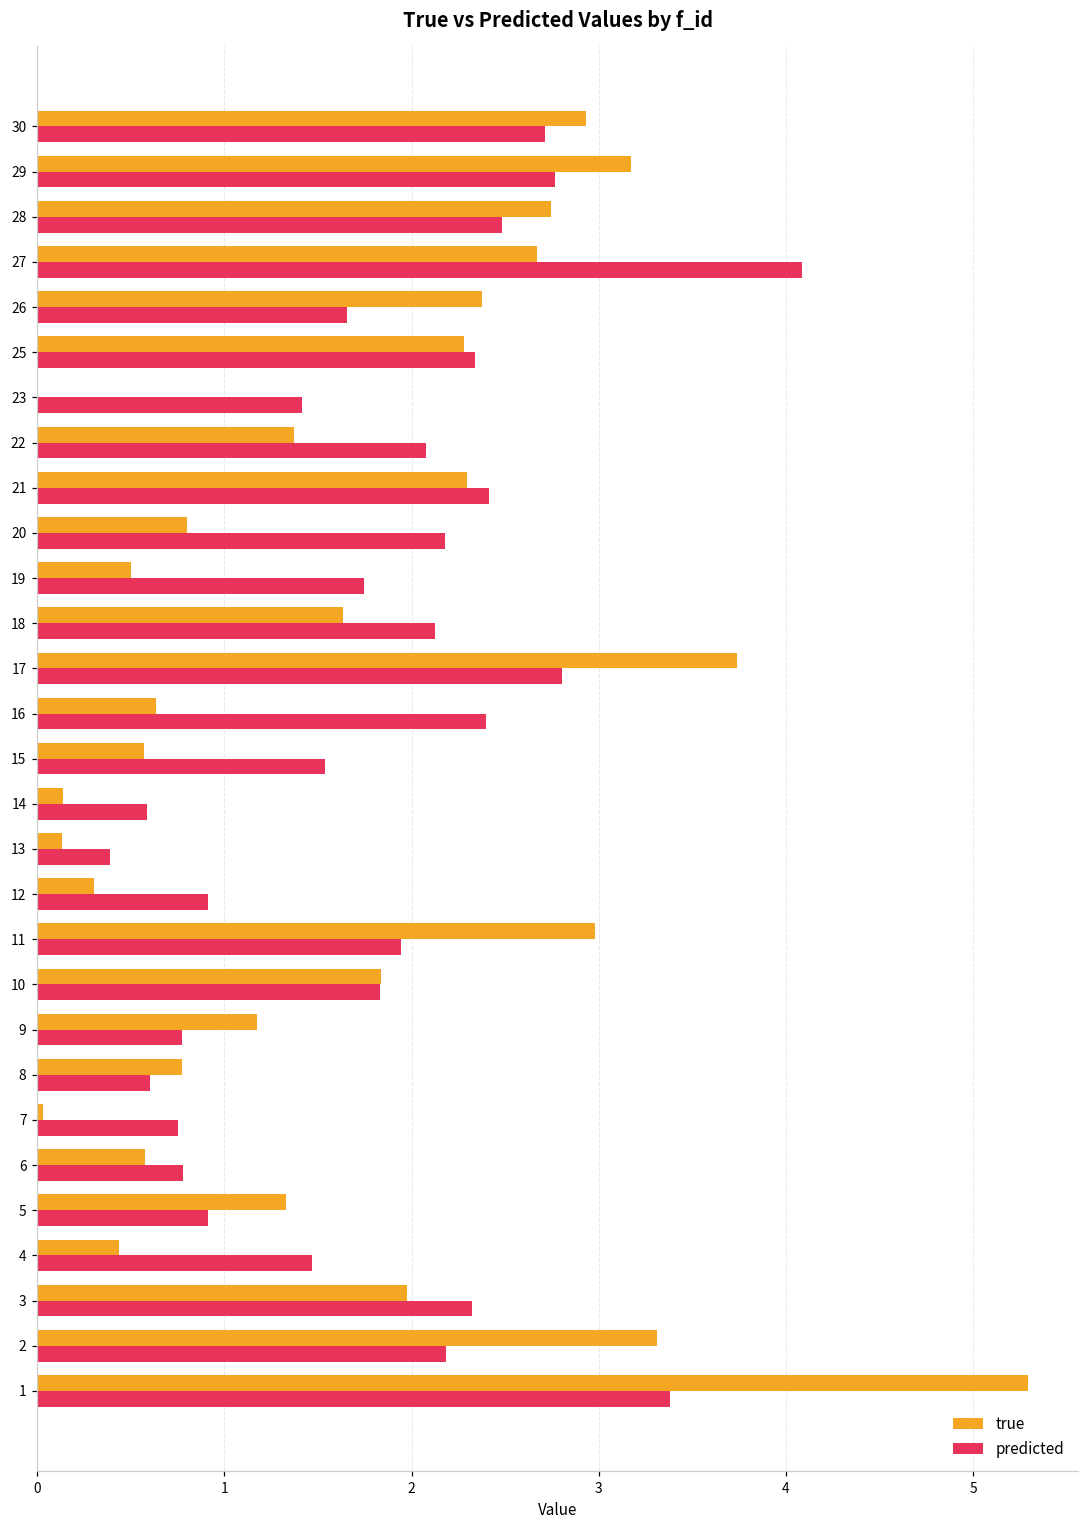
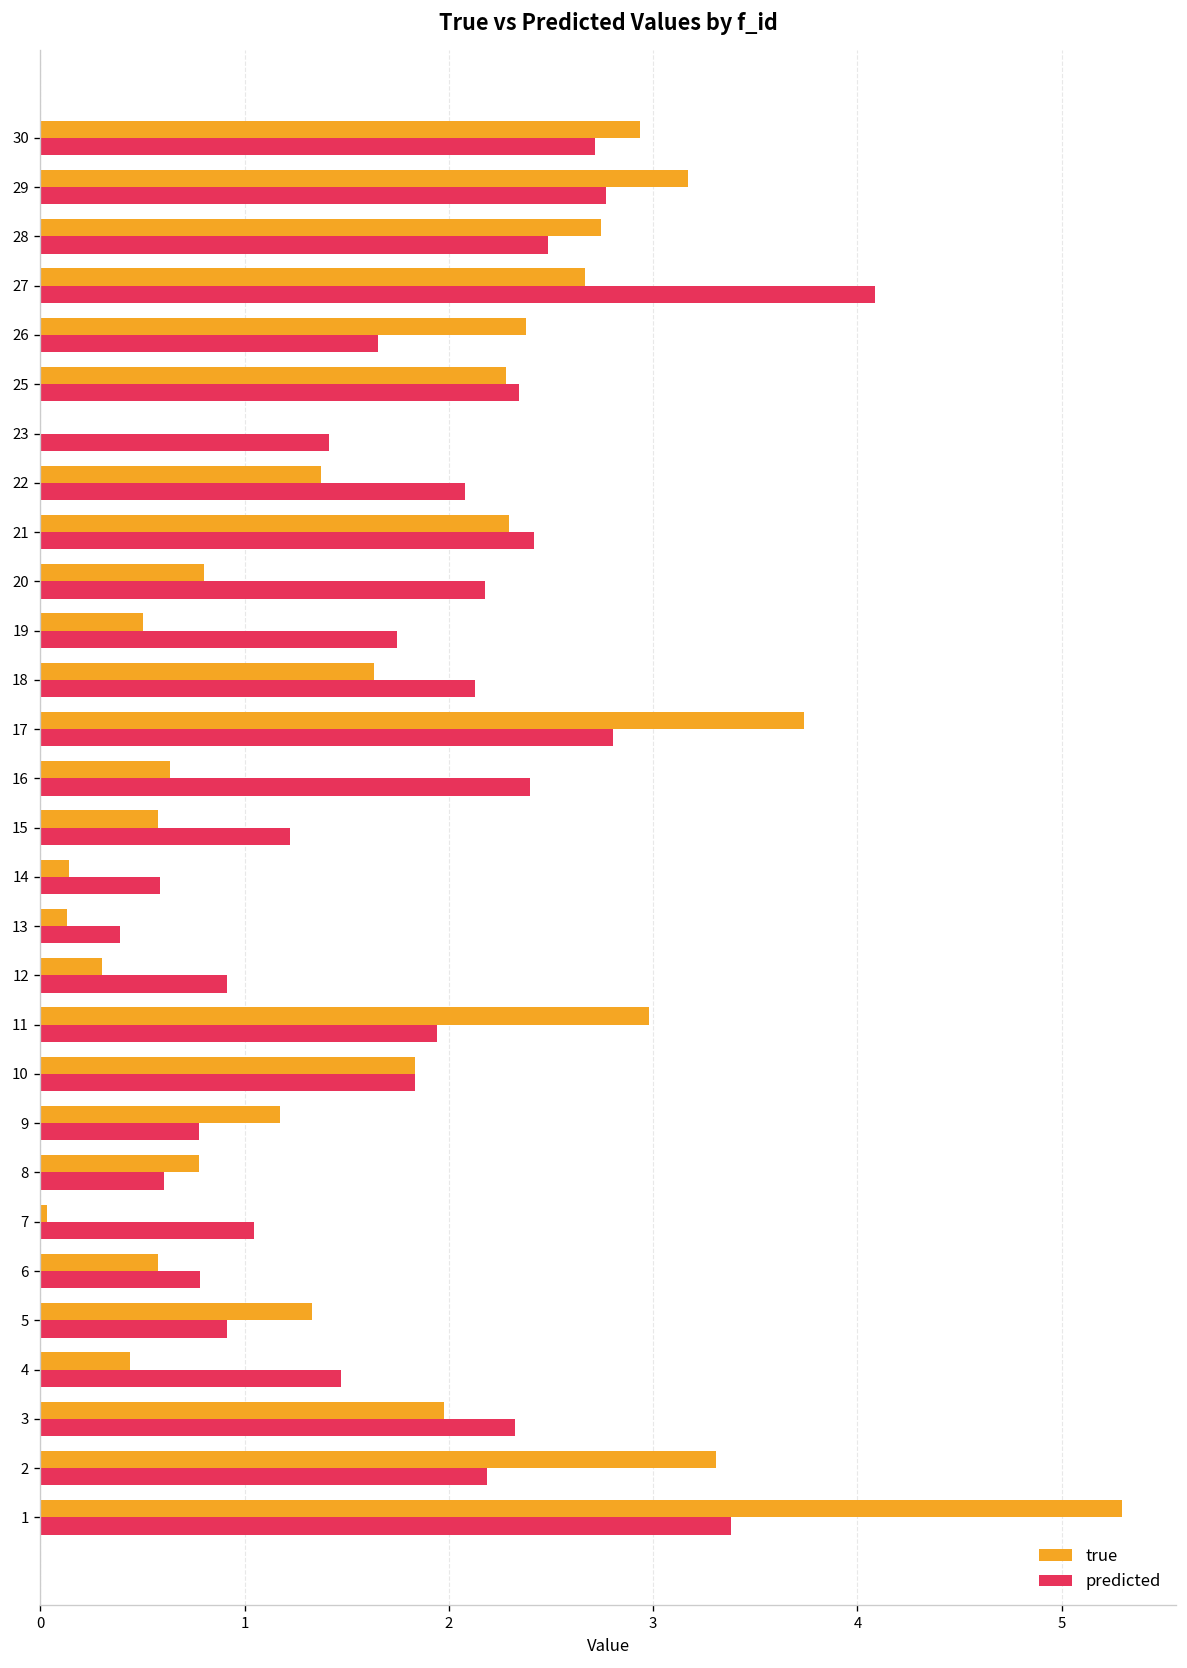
  {
    "true": {
      "30": 2.93,
      "29": 3.17,
      "28": 2.74,
      "27": 2.67,
      "26": 2.38,
      "25": 2.28,
      "22": 1.37,
      "21": 2.29,
      "20": 0.80,
      "19": 0.50,
      "18": 1.64,
      "17": 3.74,
      "16": 0.64,
      "15": 0.57,
      "14": 0.14,
      "13": 0.13,
      "12": 0.30,
      "11": 2.98,
      "10": 1.84,
      "9": 1.17,
      "8": 0.78,
      "7": 0.03,
      "6": 0.58,
      "5": 1.33,
      "4": 0.44,
      "3": 1.97,
      "2": 3.31,
      "1": 5.30
    },
    "predicted": {
      "30": 2.72,
      "29": 2.77,
      "28": 2.48,
      "27": 4.09,
      "26": 1.65,
      "25": 2.34,
      "23": 1.41,
      "22": 2.08,
      "21": 2.42,
      "20": 2.18,
      "19": 1.74,
      "18": 2.13,
      "17": 2.81,
      "16": 2.40,
-     "15": 1.54,
+     "15": 1.22,
      "14": 0.59,
      "13": 0.39,
      "12": 0.91,
      "11": 1.94,
      "10": 1.83,
      "9": 0.77,
      "8": 0.60,
-     "7": 0.75,
+     "7": 1.04,
      "6": 0.78,
      "5": 0.91,
      "4": 1.47,
      "3": 2.32,
      "2": 2.18,
      "1": 3.38
    }
  }
